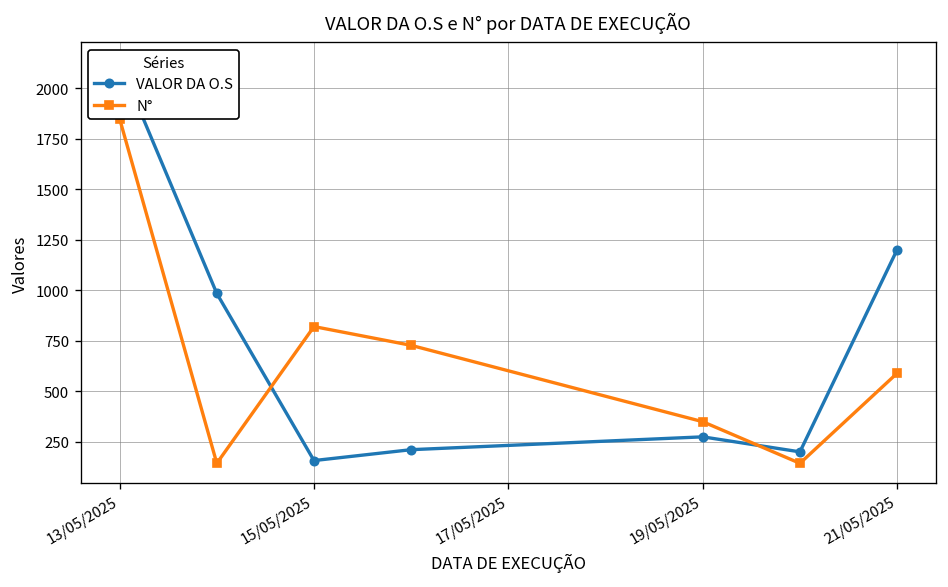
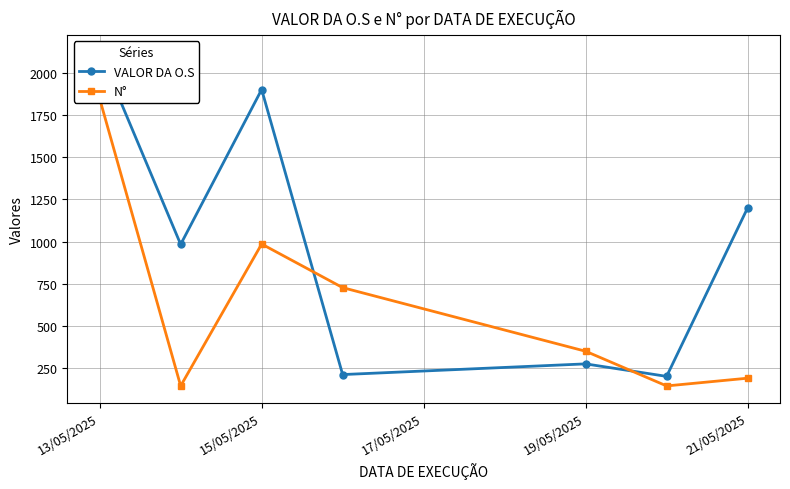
  {
    "VALOR DA O.S": {
-     "15/05/2025": 160,
+     "15/05/2025": 1900,
      "19/05/2025": 270,
      "21/05/2025": 1200
    },
    "N°": {
-     "15/05/2025": 820,
+     "15/05/2025": 990,
      "19/05/2025": 350,
-     "21/05/2025": 590
+     "21/05/2025": 190
    }
  }
